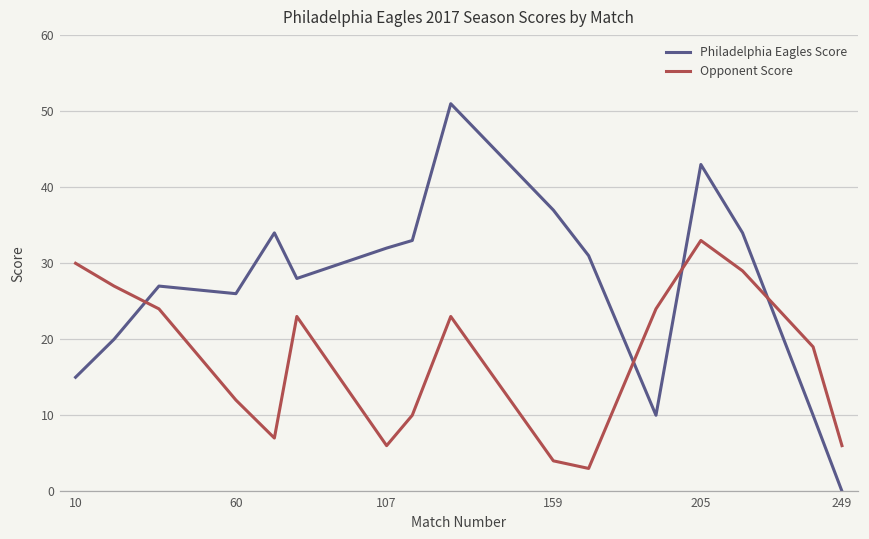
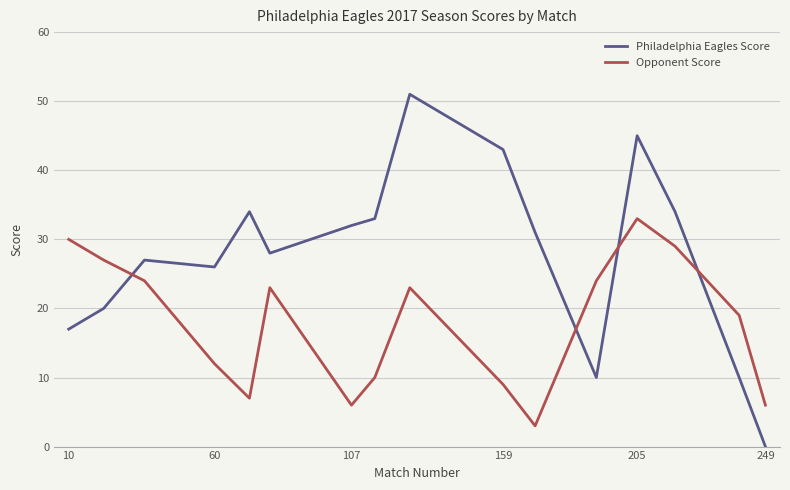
  {
    "Philadelphia Eagles Score": {
-     "10": 15,
+     "10": 17,
      "60": 26,
      "107": 32,
-     "159": 37,
-     "205": 43,
+     "159": 43,
+     "205": 45,
      "249": 0
    },
    "Opponent Score": {
      "10": 30,
      "60": 12,
      "107": 6,
-     "159": 4,
+     "159": 9,
      "205": 33,
      "249": 6
    }
  }
